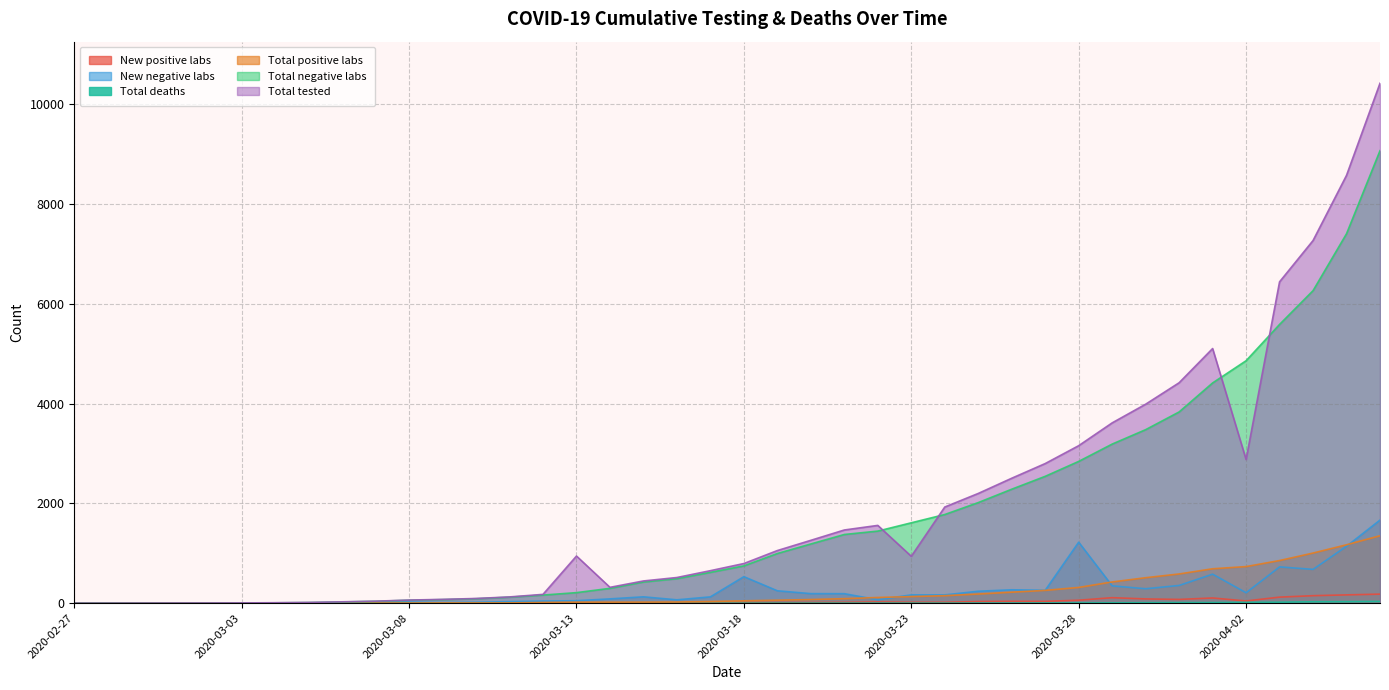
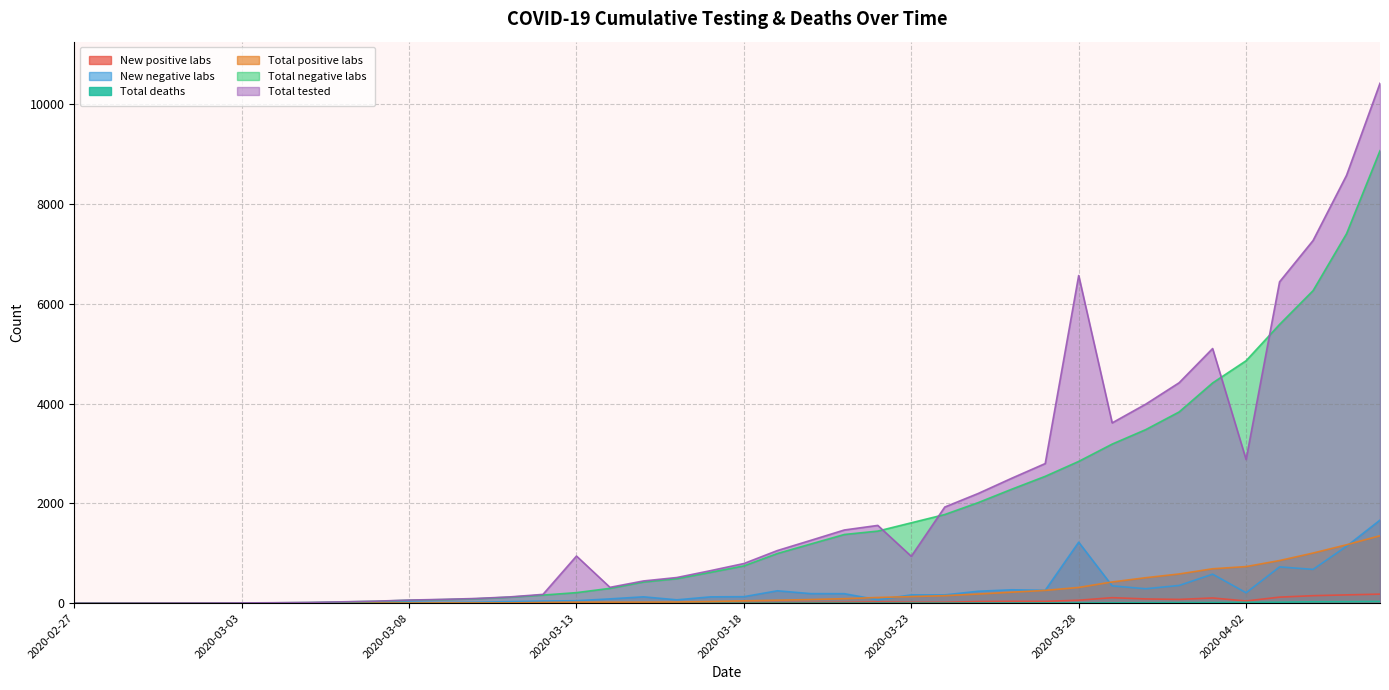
  {
    "New negative labs": {
-     "2020-03-18": 500,
+     "2020-03-18": 100,
      "2020-03-28": 1200,
      "2020-04-02": 200
    },
    "Total tested": {
      "2020-03-13": 900,
      "2020-03-23": 900,
-     "2020-03-28": 3200,
+     "2020-03-28": 6600,
      "2020-04-02": 2900
    }
  }
